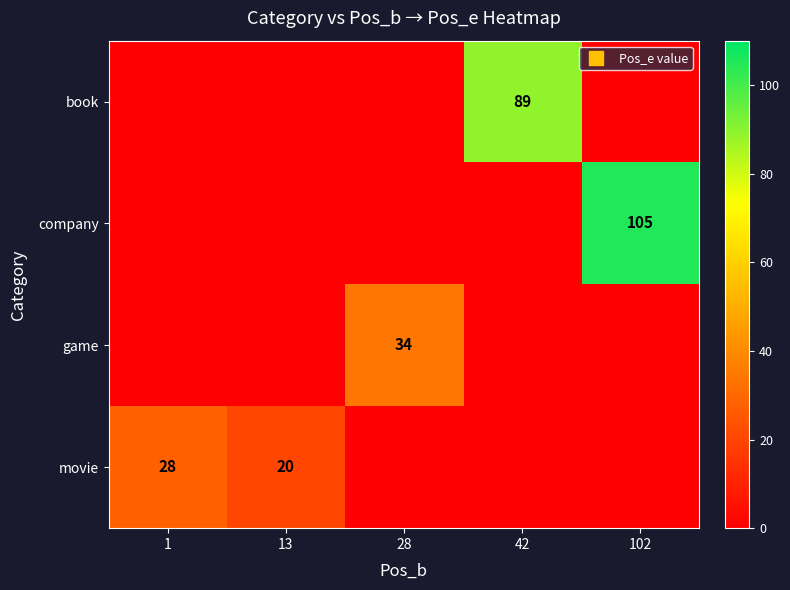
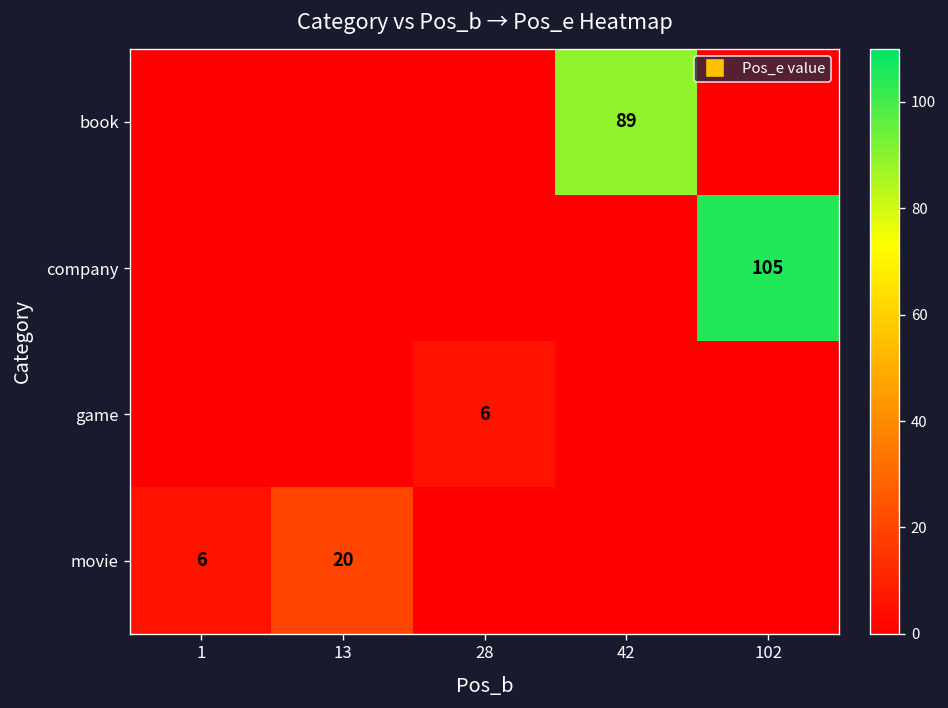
  {
    "book": {
      "42": 89
    },
    "company": {
      "102": 105
    },
    "game": {
-     "28": 34
+     "28": 6
    },
    "movie": {
-     "1": 28,
+     "1": 6,
      "13": 20
    }
  }
